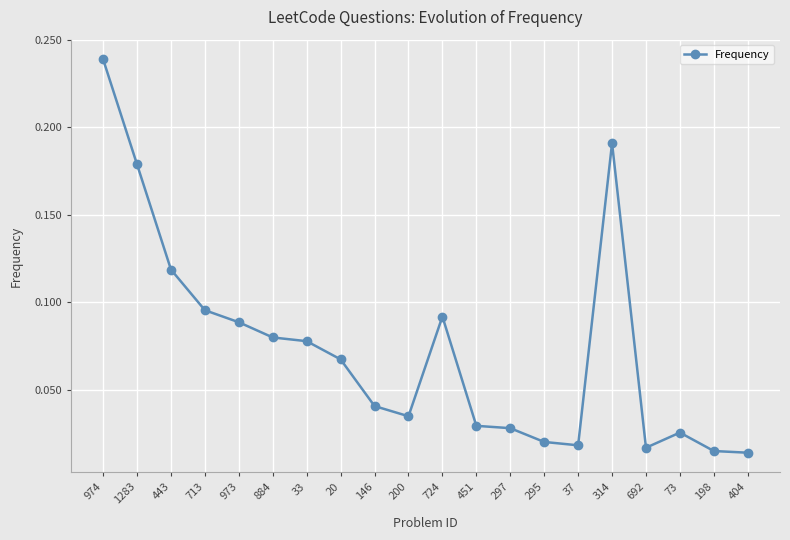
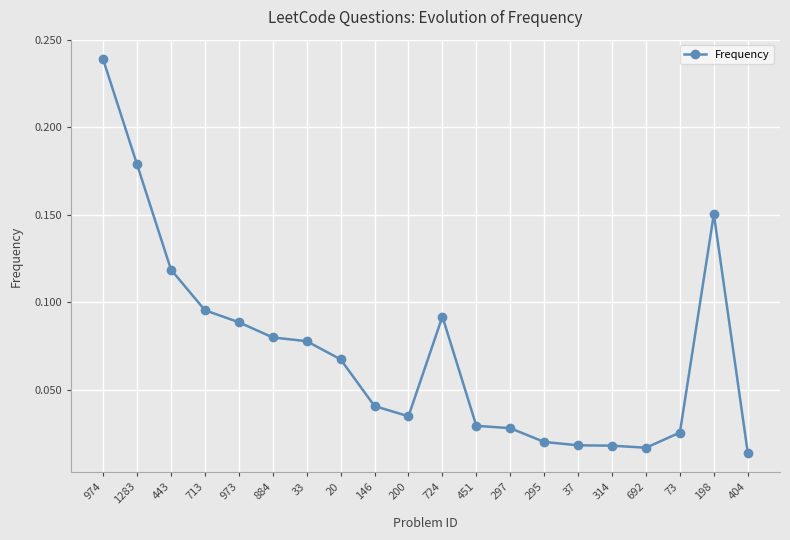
  {
    "974": 0.239,
    "1283": 0.179,
    "443": 0.119,
    "713": 0.095,
    "973": 0.089,
    "884": 0.080,
    "33": 0.078,
    "20": 0.067,
    "146": 0.041,
    "200": 0.035,
    "724": 0.092,
    "451": 0.029,
    "297": 0.028,
    "295": 0.020,
    "37": 0.018,
-   "314": 0.191,
+   "314": 0.018,
    "692": 0.017,
    "73": 0.026,
-   "198": 0.015,
+   "198": 0.150,
    "404": 0.014
  }
